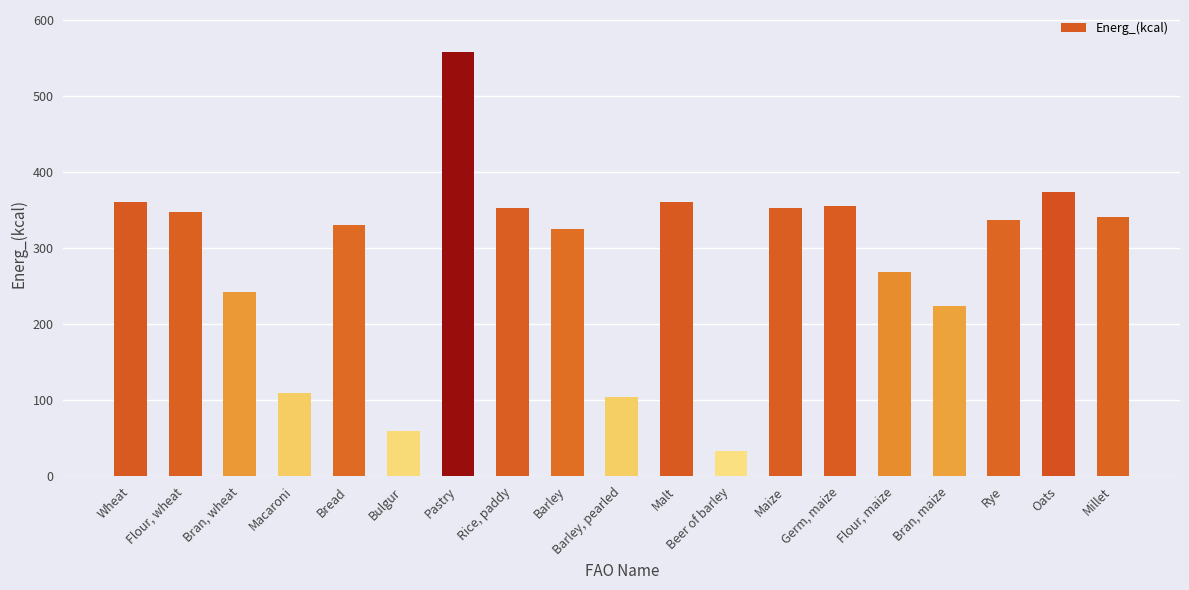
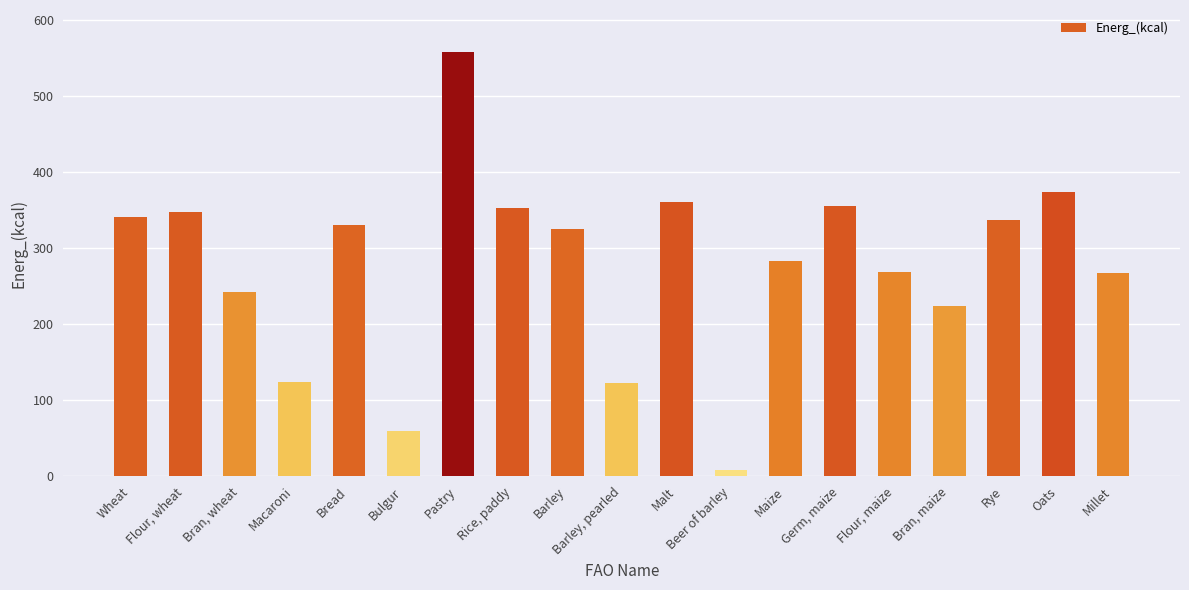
  {
-   "Wheat": 360,
+   "Wheat": 340,
    "Flour, wheat": 350,
    "Bran, wheat": 240,
-   "Macaroni": 110,
+   "Macaroni": 120,
    "Bread": 330,
    "Bulgur": 60,
    "Pastry": 560,
    "Rice, paddy": 350,
    "Barley": 330,
-   "Barley, pearled": 110,
+   "Barley, pearled": 120,
    "Malt": 360,
-   "Beer of barley": 30,
-   "Maize": 350,
+   "Beer of barley": 10,
+   "Maize": 280,
    "Germ, maize": 360,
    "Flour, maize": 270,
    "Bran, maize": 220,
    "Rye": 340,
    "Oats": 370,
-   "Millet": 340
+   "Millet": 270
  }
